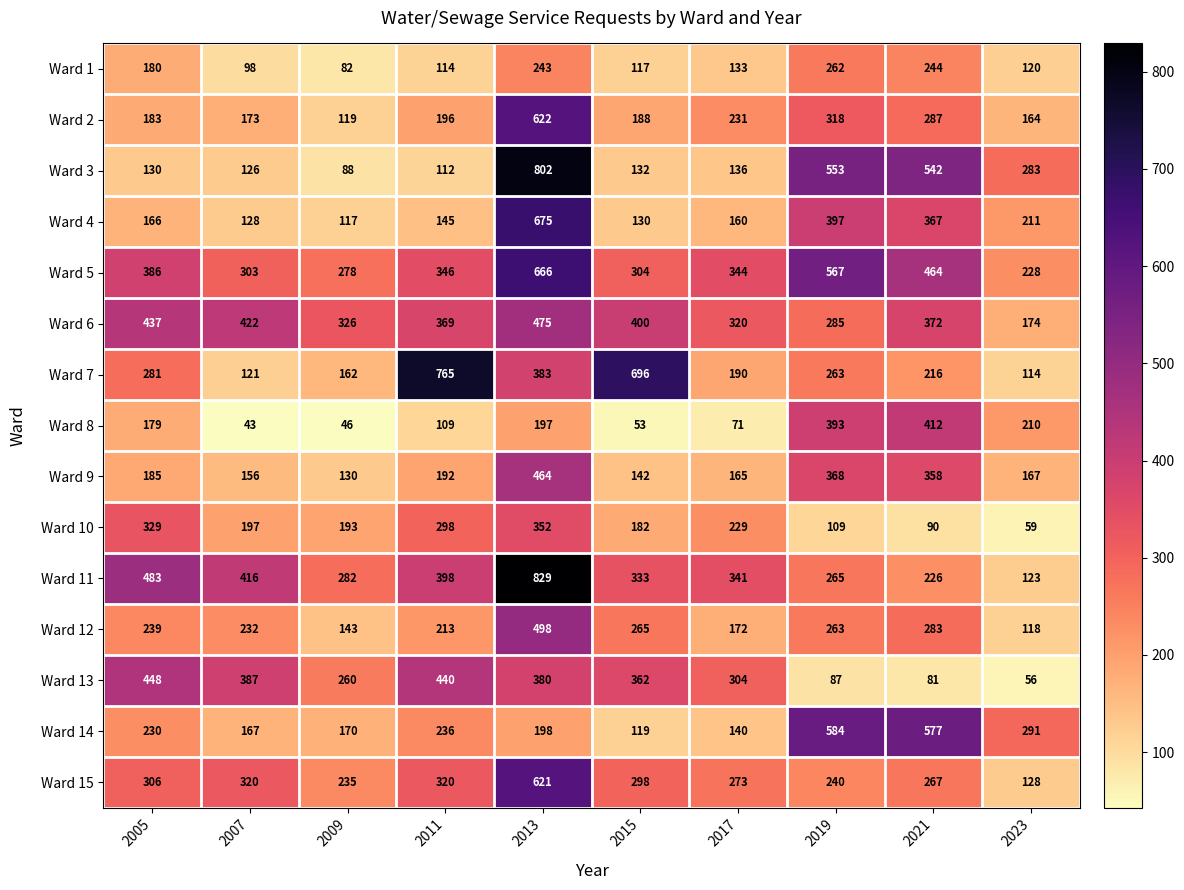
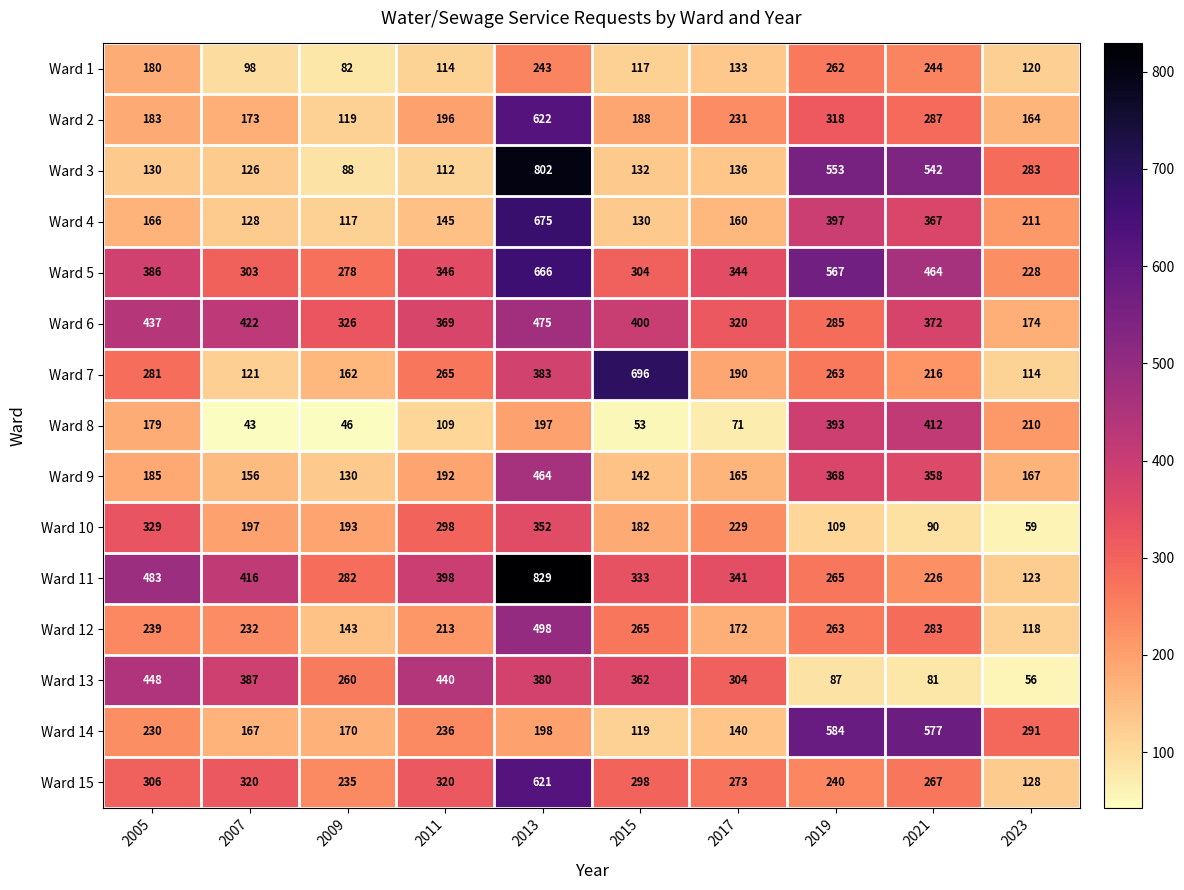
  {
    "Ward 1": {
      "2005": 180,
      "2007": 98,
      "2009": 82,
      "2011": 114,
      "2013": 243,
      "2015": 117,
      "2017": 133,
      "2019": 262,
      "2021": 244,
      "2023": 120
    },
    "Ward 2": {
      "2005": 183,
      "2007": 173,
      "2009": 119,
      "2011": 196,
      "2013": 622,
      "2015": 188,
      "2017": 231,
      "2019": 318,
      "2021": 287,
      "2023": 164
    },
    "Ward 3": {
      "2005": 130,
      "2007": 126,
      "2009": 88,
      "2011": 112,
      "2013": 802,
      "2015": 132,
      "2017": 136,
      "2019": 553,
      "2021": 542,
      "2023": 283
    },
    "Ward 4": {
      "2005": 166,
      "2007": 128,
      "2009": 117,
      "2011": 145,
      "2013": 675,
      "2015": 130,
      "2017": 160,
      "2019": 397,
      "2021": 367,
      "2023": 211
    },
    "Ward 5": {
      "2005": 386,
      "2007": 303,
      "2009": 278,
      "2011": 346,
      "2013": 666,
      "2015": 304,
      "2017": 344,
      "2019": 567,
      "2021": 464,
      "2023": 228
    },
    "Ward 6": {
      "2005": 437,
      "2007": 422,
      "2009": 326,
      "2011": 369,
      "2013": 475,
      "2015": 400,
      "2017": 320,
      "2019": 285,
      "2021": 372,
      "2023": 174
    },
    "Ward 7": {
      "2005": 281,
      "2007": 121,
      "2009": 162,
-     "2011": 765,
+     "2011": 265,
      "2013": 383,
      "2015": 696,
      "2017": 190,
      "2019": 263,
      "2021": 216,
      "2023": 114
    },
    "Ward 8": {
      "2005": 179,
      "2007": 43,
      "2009": 46,
      "2011": 109,
      "2013": 197,
      "2015": 53,
      "2017": 71,
      "2019": 393,
      "2021": 412,
      "2023": 210
    },
    "Ward 9": {
      "2005": 185,
      "2007": 156,
      "2009": 130,
      "2011": 192,
      "2013": 464,
      "2015": 142,
      "2017": 165,
      "2019": 368,
      "2021": 358,
      "2023": 167
    },
    "Ward 10": {
      "2005": 329,
      "2007": 197,
      "2009": 193,
      "2011": 298,
      "2013": 352,
      "2015": 182,
      "2017": 229,
      "2019": 109,
      "2021": 90,
      "2023": 59
    },
    "Ward 11": {
      "2005": 483,
      "2007": 416,
      "2009": 282,
      "2011": 398,
      "2013": 829,
      "2015": 333,
      "2017": 341,
      "2019": 265,
      "2021": 226,
      "2023": 123
    },
    "Ward 12": {
      "2005": 239,
      "2007": 232,
      "2009": 143,
      "2011": 213,
      "2013": 498,
      "2015": 265,
      "2017": 172,
      "2019": 263,
      "2021": 283,
      "2023": 118
    },
    "Ward 13": {
      "2005": 448,
      "2007": 387,
      "2009": 260,
      "2011": 440,
      "2013": 380,
      "2015": 362,
      "2017": 304,
      "2019": 87,
      "2021": 81,
      "2023": 56
    },
    "Ward 14": {
      "2005": 230,
      "2007": 167,
      "2009": 170,
      "2011": 236,
      "2013": 198,
      "2015": 119,
      "2017": 140,
      "2019": 584,
      "2021": 577,
      "2023": 291
    },
    "Ward 15": {
      "2005": 306,
      "2007": 320,
      "2009": 235,
      "2011": 320,
      "2013": 621,
      "2015": 298,
      "2017": 273,
      "2019": 240,
      "2021": 267,
      "2023": 128
    }
  }
